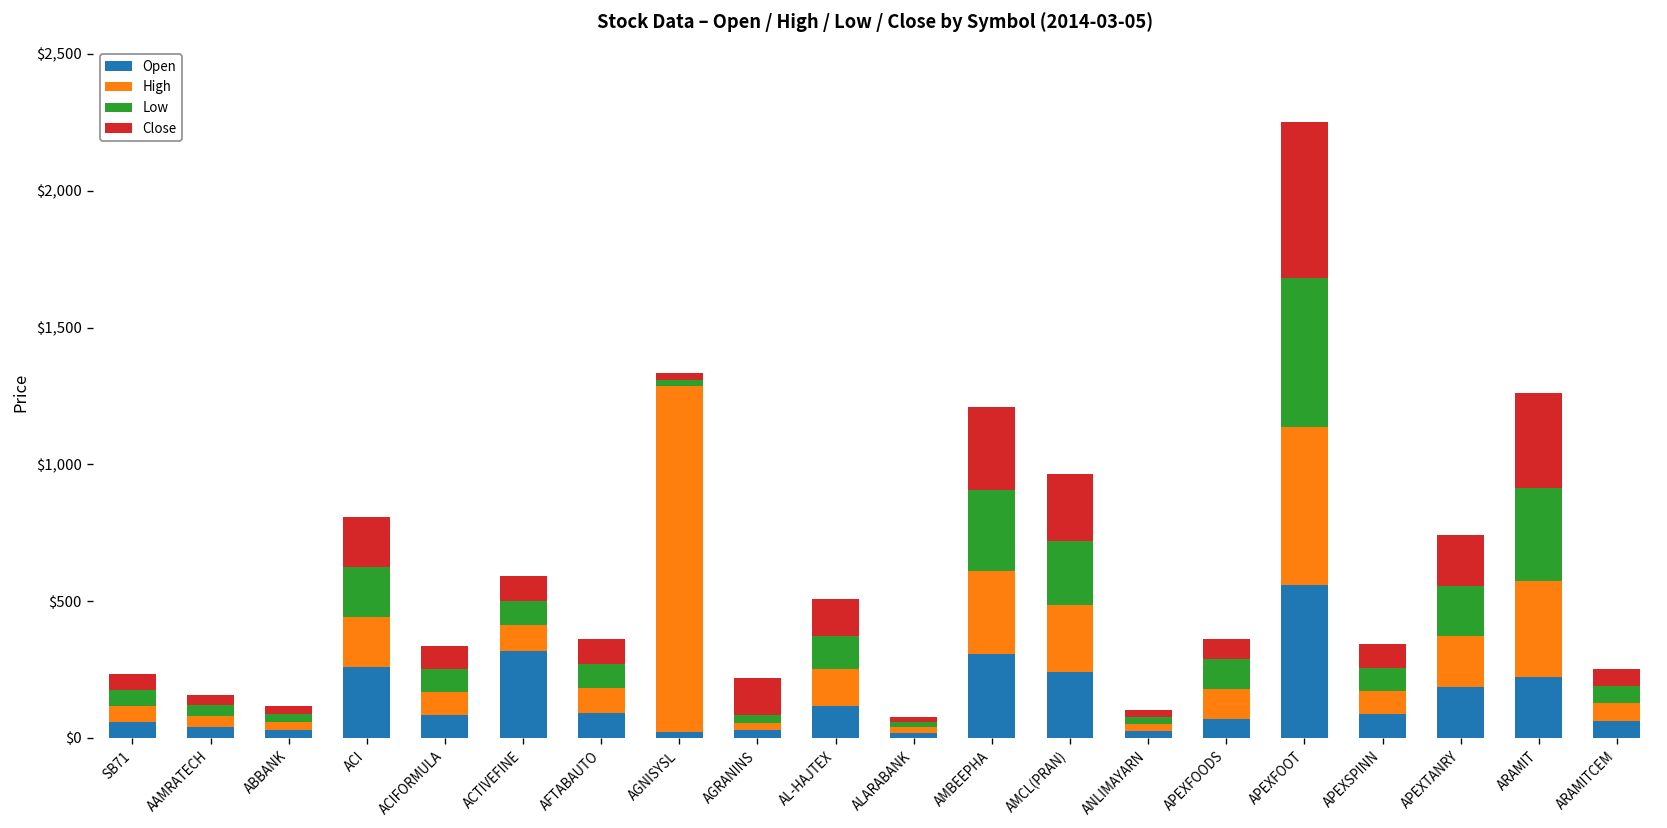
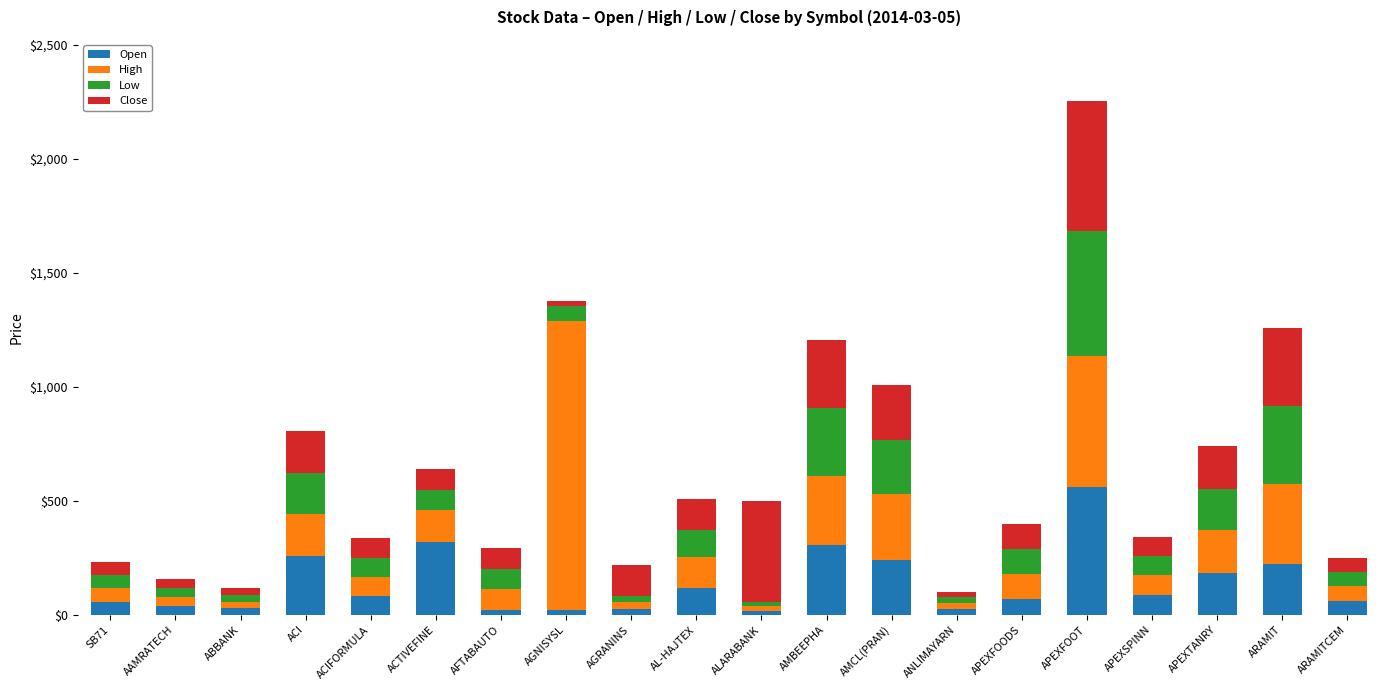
  {
    "Open": {
      "SB71": "$60",
      "AAMRATECH": "$40",
      "ABBANK": "$30",
      "ACI": "$260",
      "ACIFORMULA": "$80",
      "ACTIVEFINE": "$320",
-     "AFTABAUTO": "$90",
+     "AFTABAUTO": "$20",
      "AGNISYSL": "$20",
      "AGRANINS": "$30",
      "AL-HAJTEX": "$120",
      "ALARABANK": "$20",
      "AMBEEPHA": "$310",
      "AMCL(PRAN)": "$240",
      "ANLIMAYARN": "$30",
      "APEXFOODS": "$70",
      "APEXFOOT": "$560",
      "APEXSPINN": "$90",
      "APEXTANRY": "$180",
      "ARAMIT": "$220",
      "ARAMITCEM": "$60"
    },
    "High": {
      "SB71": "$60",
      "AAMRATECH": "$40",
      "ABBANK": "$30",
      "ACI": "$180",
      "ACIFORMULA": "$80",
-     "ACTIVEFINE": "$90",
+     "ACTIVEFINE": "$140",
      "AFTABAUTO": "$90",
      "AGNISYSL": "$1,260",
      "AGRANINS": "$30",
      "AL-HAJTEX": "$140",
      "ALARABANK": "$20",
      "AMBEEPHA": "$310",
-     "AMCL(PRAN)": "$250",
+     "AMCL(PRAN)": "$290",
      "ANLIMAYARN": "$30",
      "APEXFOODS": "$110",
      "APEXFOOT": "$570",
      "APEXSPINN": "$90",
      "APEXTANRY": "$190",
      "ARAMIT": "$350",
      "ARAMITCEM": "$60"
    },
    "Low": {
      "SB71": "$60",
      "AAMRATECH": "$40",
      "ABBANK": "$30",
      "ACI": "$180",
      "ACIFORMULA": "$80",
      "ACTIVEFINE": "$90",
      "AFTABAUTO": "$90",
-     "AGNISYSL": "$20",
+     "AGNISYSL": "$70",
      "AGRANINS": "$30",
      "AL-HAJTEX": "$120",
      "ALARABANK": "$20",
      "AMBEEPHA": "$300",
      "AMCL(PRAN)": "$240",
      "ANLIMAYARN": "$20",
      "APEXFOODS": "$110",
      "APEXFOOT": "$550",
      "APEXSPINN": "$80",
      "APEXTANRY": "$180",
      "ARAMIT": "$340",
      "ARAMITCEM": "$60"
    },
    "Close": {
      "SB71": "$60",
      "AAMRATECH": "$40",
      "ABBANK": "$30",
      "ACI": "$180",
      "ACIFORMULA": "$80",
      "ACTIVEFINE": "$90",
      "AFTABAUTO": "$90",
      "AGNISYSL": "$20",
      "AGRANINS": "$140",
      "AL-HAJTEX": "$130",
-     "ALARABANK": "$20",
+     "ALARABANK": "$440",
      "AMBEEPHA": "$300",
      "AMCL(PRAN)": "$240",
      "ANLIMAYARN": "$20",
-     "APEXFOODS": "$70",
+     "APEXFOODS": "$110",
      "APEXFOOT": "$570",
      "APEXSPINN": "$90",
      "APEXTANRY": "$190",
      "ARAMIT": "$350",
      "ARAMITCEM": "$60"
    }
  }
